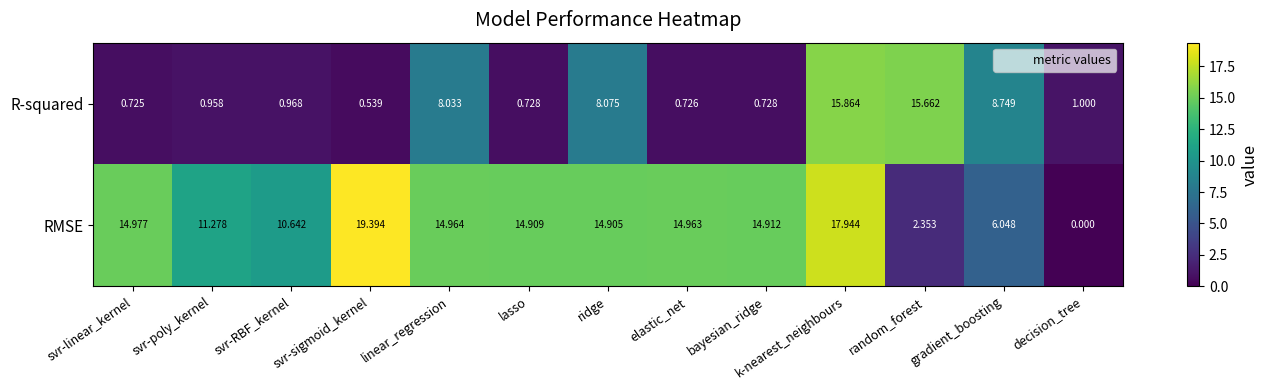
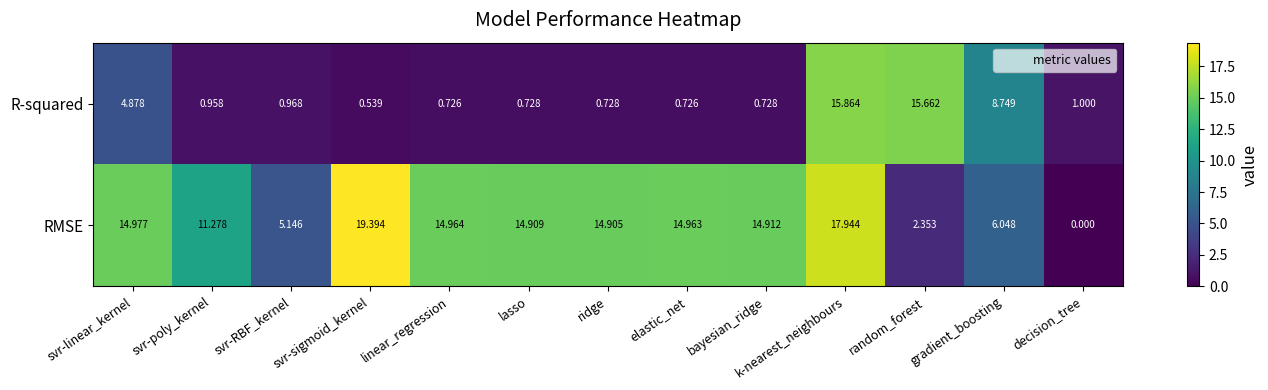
  {
    "R-squared": {
-     "svr-linear_kernel": 0.725,
+     "svr-linear_kernel": 4.878,
      "svr-poly_kernel": 0.958,
      "svr-RBF_kernel": 0.968,
      "svr-sigmoid_kernel": 0.539,
-     "linear_regression": 8.033,
+     "linear_regression": 0.726,
      "lasso": 0.728,
-     "ridge": 8.075,
+     "ridge": 0.728,
      "elastic_net": 0.726,
      "bayesian_ridge": 0.728,
      "k-nearest_neighbours": 15.864,
      "random_forest": 15.662,
      "gradient_boosting": 8.749,
      "decision_tree": 1.000
    },
    "RMSE": {
      "svr-linear_kernel": 14.977,
      "svr-poly_kernel": 11.278,
-     "svr-RBF_kernel": 10.642,
+     "svr-RBF_kernel": 5.146,
      "svr-sigmoid_kernel": 19.394,
      "linear_regression": 14.964,
      "lasso": 14.909,
      "ridge": 14.905,
      "elastic_net": 14.963,
      "bayesian_ridge": 14.912,
      "k-nearest_neighbours": 17.944,
      "random_forest": 2.353,
      "gradient_boosting": 6.048,
      "decision_tree": 0.000
    }
  }
